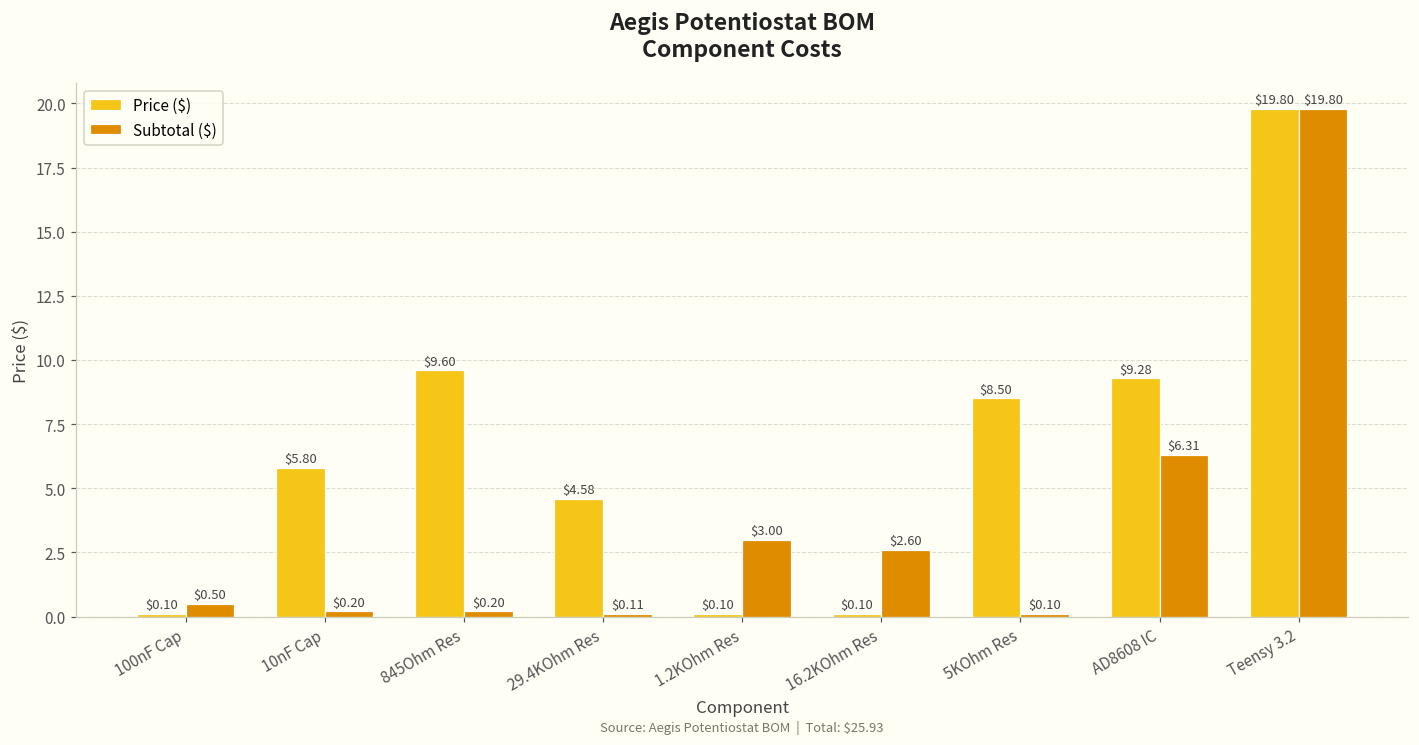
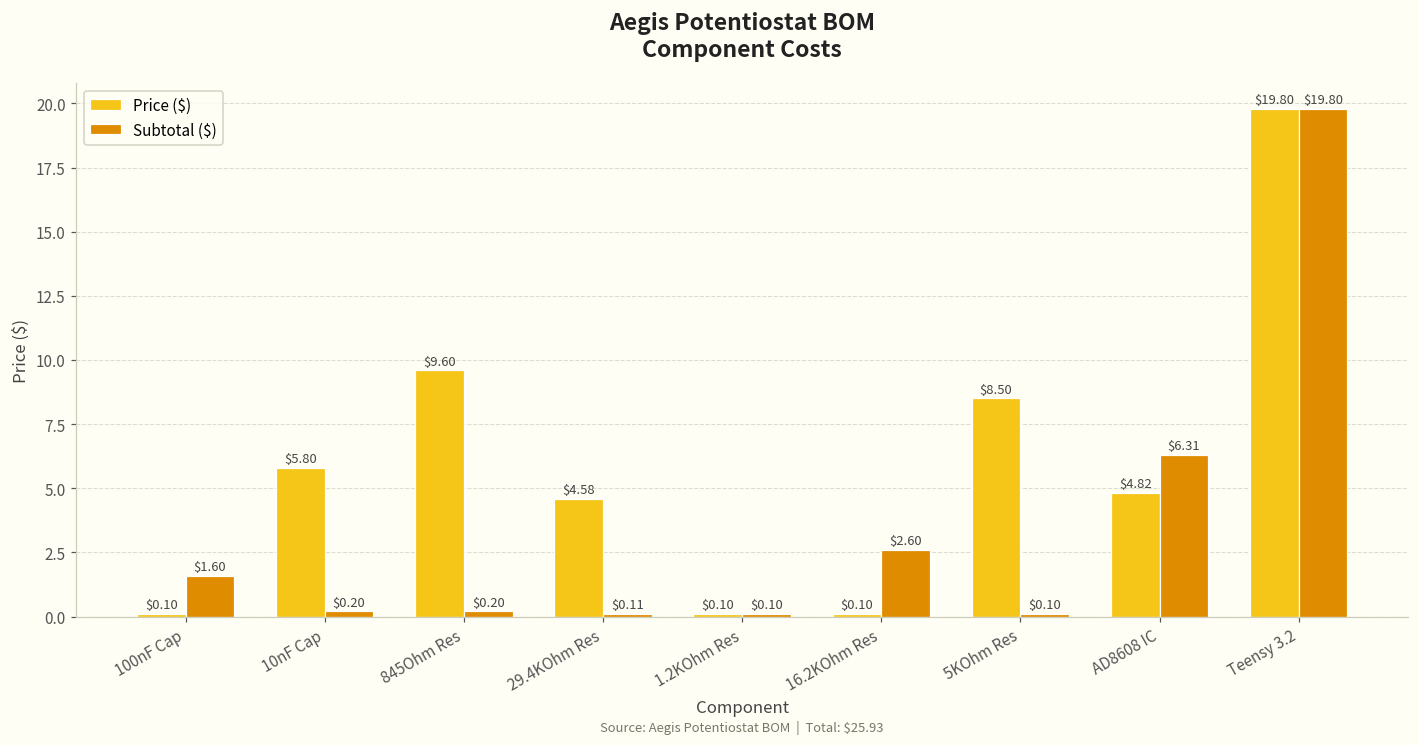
  {
    "Price ($)": {
      "100nF Cap": "$0.10",
      "10nF Cap": "$5.80",
      "845Ohm Res": "$9.60",
      "29.4KOhm Res": "$4.58",
      "1.2KOhm Res": "$0.10",
      "16.2KOhm Res": "$0.10",
      "5KOhm Res": "$8.50",
-     "AD8608 IC": "$9.28",
+     "AD8608 IC": "$4.82",
      "Teensy 3.2": "$19.80"
    },
    "Subtotal ($)": {
-     "100nF Cap": "$0.50",
+     "100nF Cap": "$1.60",
      "10nF Cap": "$0.20",
      "845Ohm Res": "$0.20",
      "29.4KOhm Res": "$0.11",
-     "1.2KOhm Res": "$3.00",
+     "1.2KOhm Res": "$0.10",
      "16.2KOhm Res": "$2.60",
      "5KOhm Res": "$0.10",
      "AD8608 IC": "$6.31",
      "Teensy 3.2": "$19.80"
    }
  }
